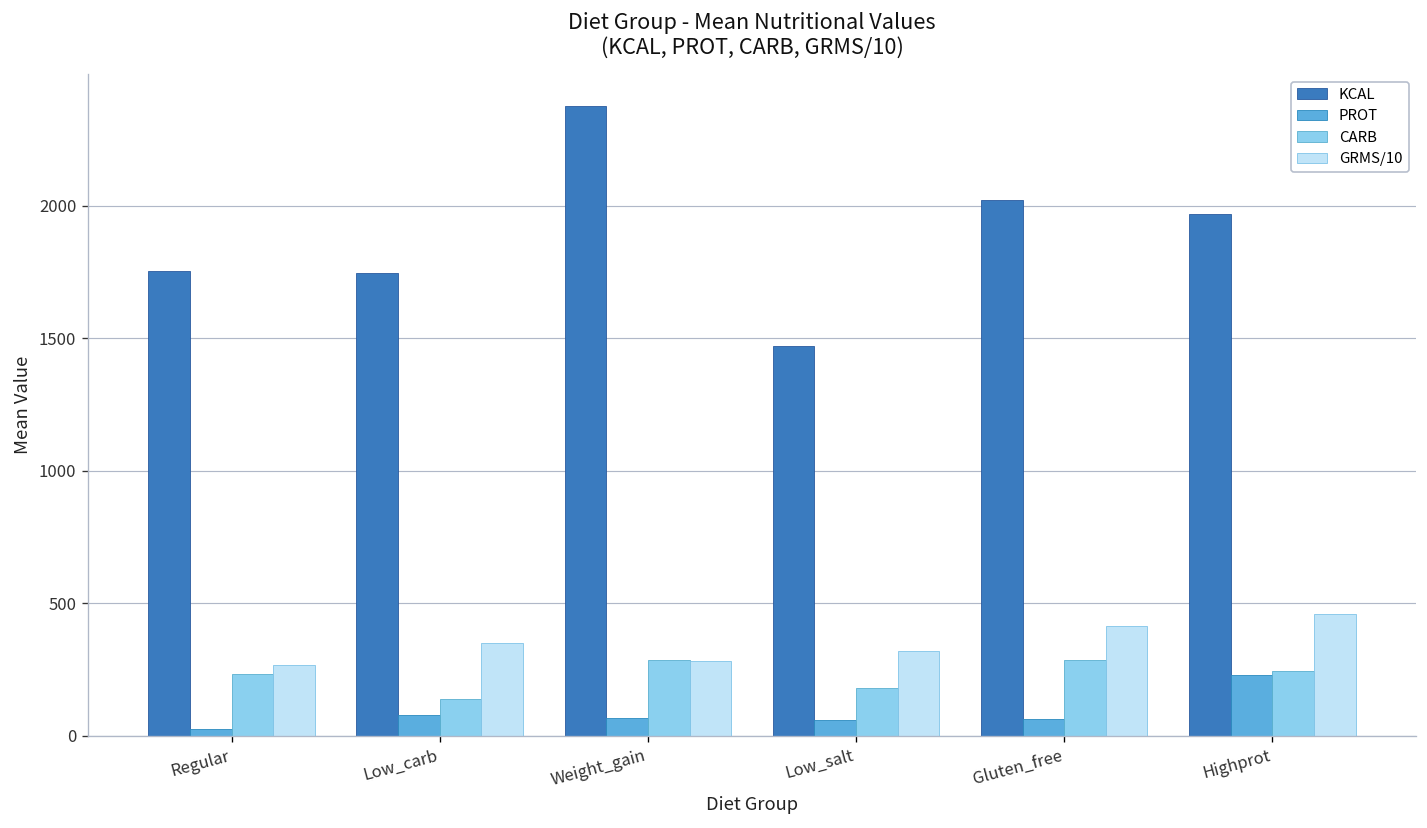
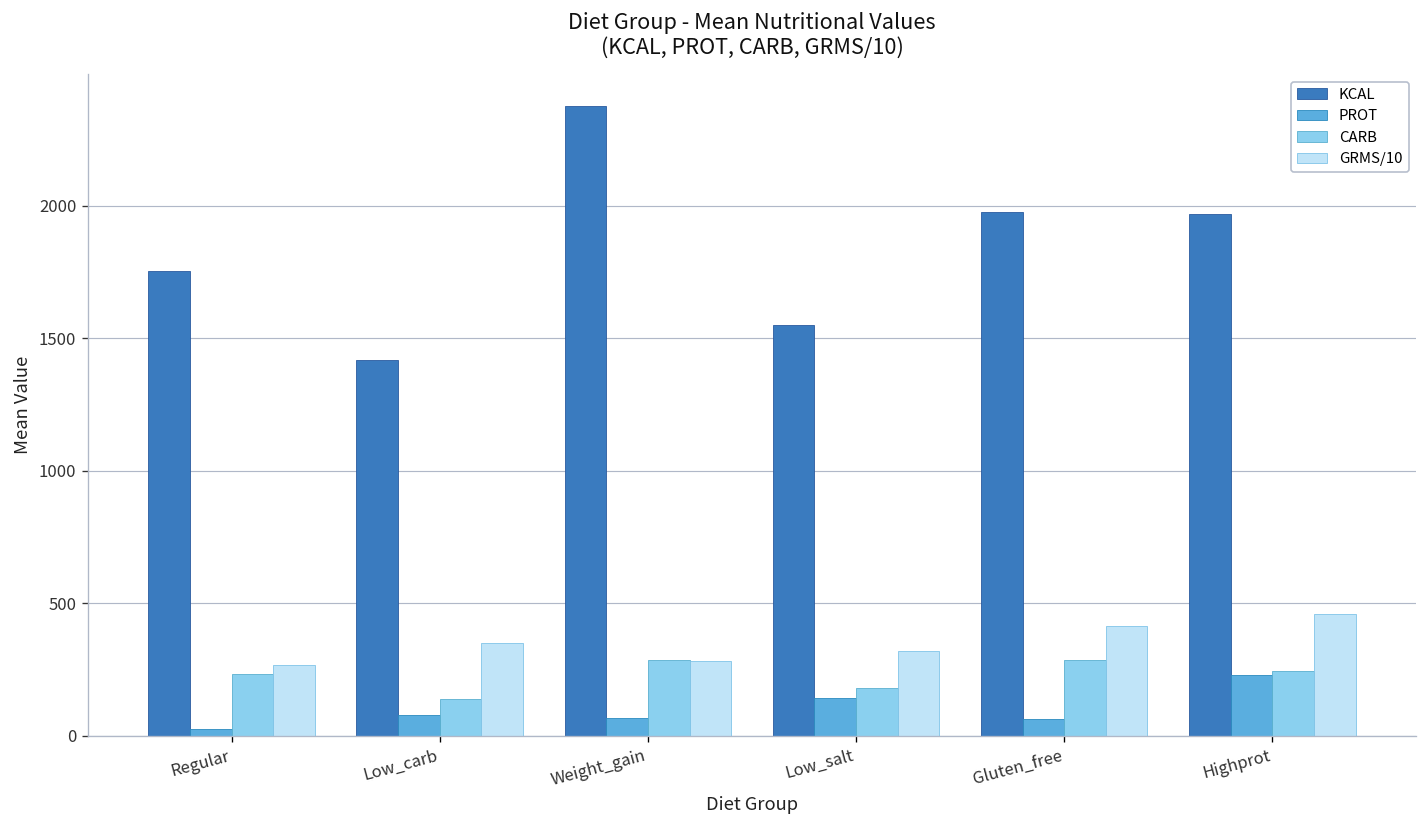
  {
    "KCAL": {
      "Regular": 1750,
-     "Low_carb": 1750,
+     "Low_carb": 1420,
      "Weight_gain": 2380,
-     "Low_salt": 1470,
-     "Gluten_free": 2020,
+     "Low_salt": 1550,
+     "Gluten_free": 1980,
      "Highprot": 1970
    },
    "PROT": {
      "Regular": 20,
      "Low_carb": 80,
      "Weight_gain": 70,
-     "Low_salt": 60,
+     "Low_salt": 140,
      "Gluten_free": 60,
      "Highprot": 230
    }
  }
